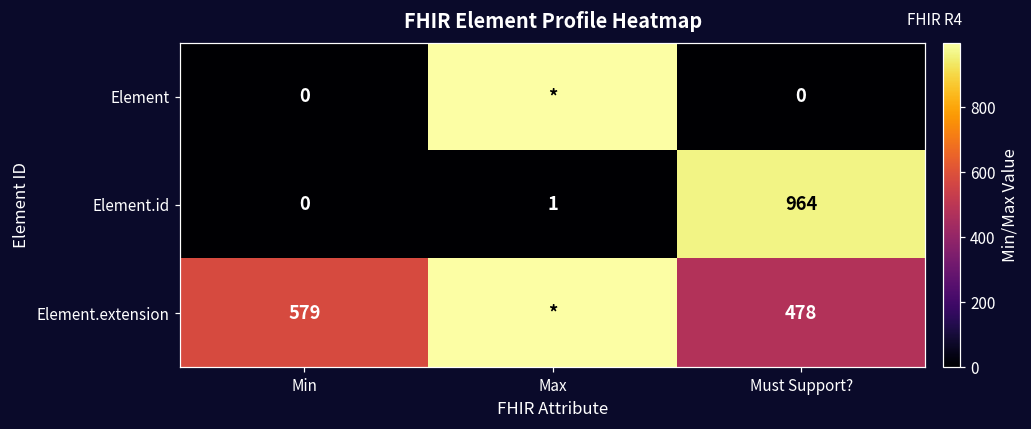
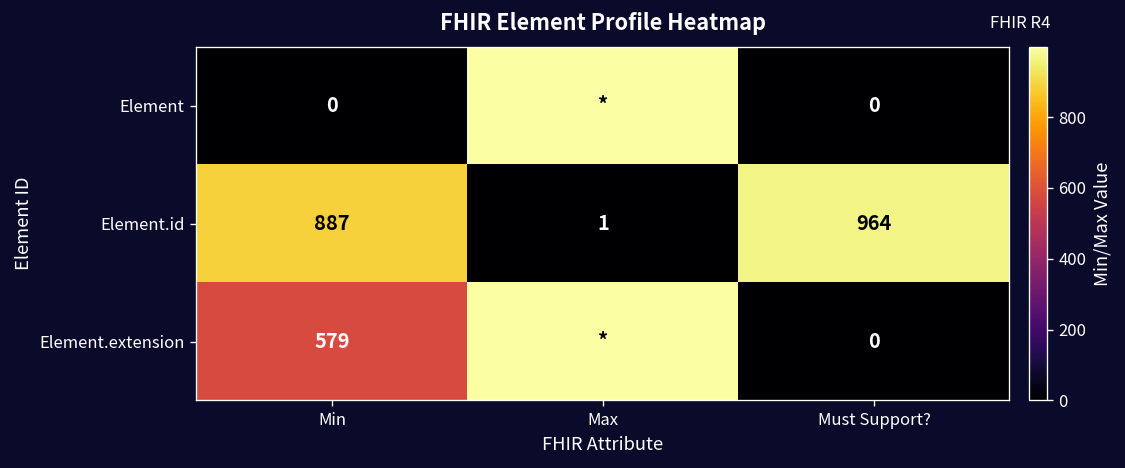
  {
    "Element": {
      "Min": 0,
      "Must Support?": 0
    },
    "Element.id": {
-     "Min": 0,
+     "Min": 887,
      "Max": 1,
      "Must Support?": 964
    },
    "Element.extension": {
      "Min": 579,
-     "Must Support?": 478
+     "Must Support?": 0
    }
  }
